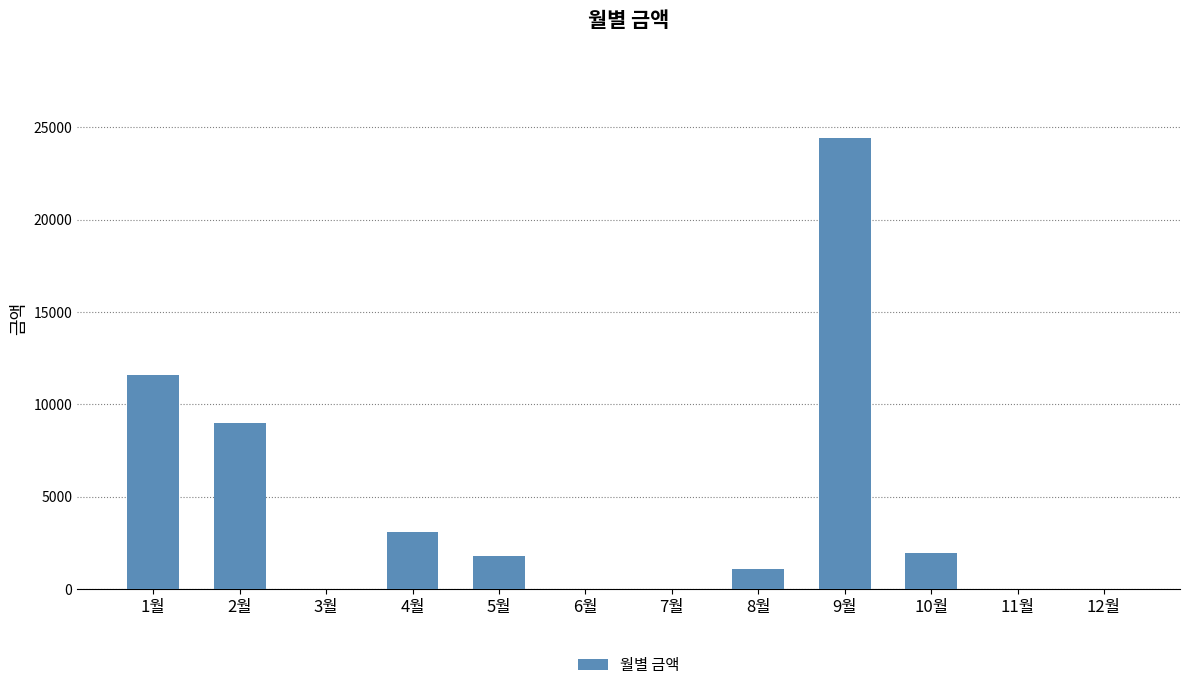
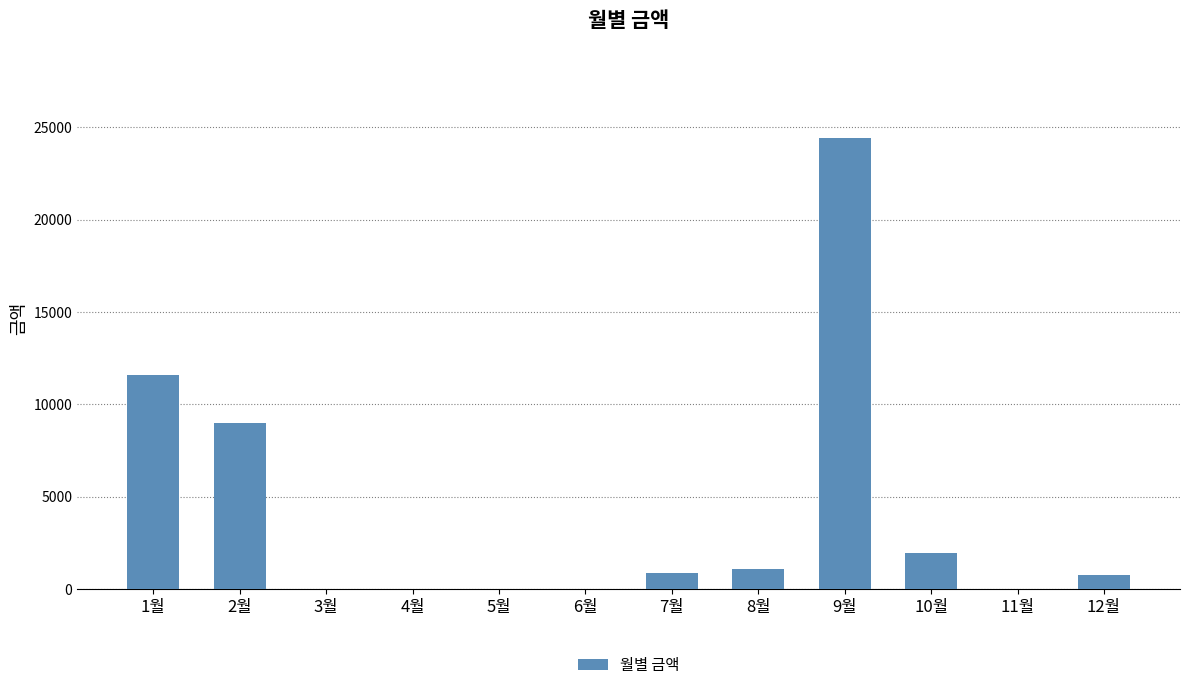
  {
    "1월": 11600,
    "2월": 9000,
    "3월": 0,
-   "4월": 3100,
-   "5월": 1800,
+   "4월": 0,
+   "5월": 0,
    "6월": 0,
-   "7월": 0,
+   "7월": 800,
    "8월": 1100,
    "9월": 24400,
    "10월": 1900,
    "11월": 0,
-   "12월": 0
+   "12월": 800
  }
